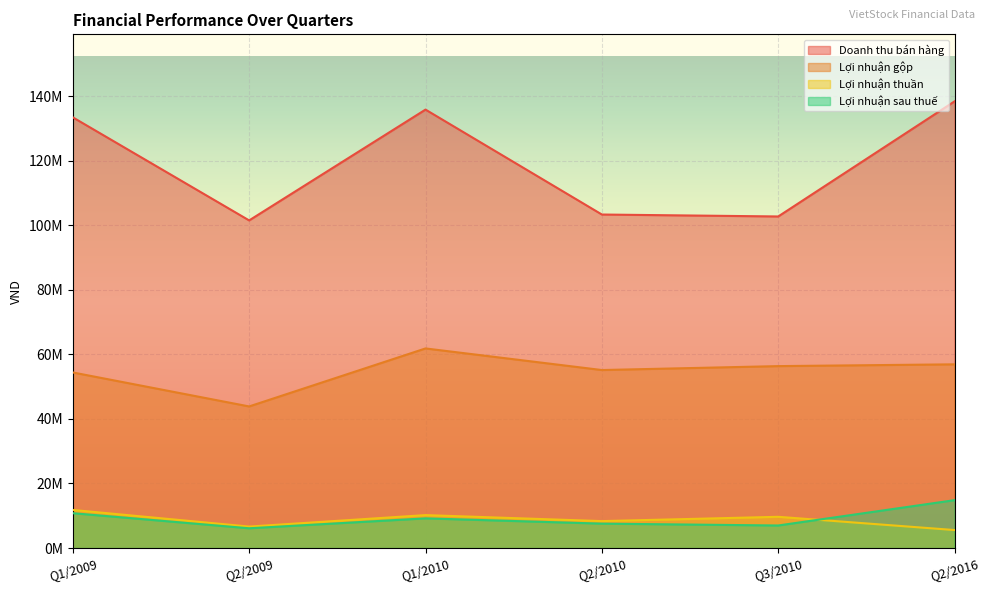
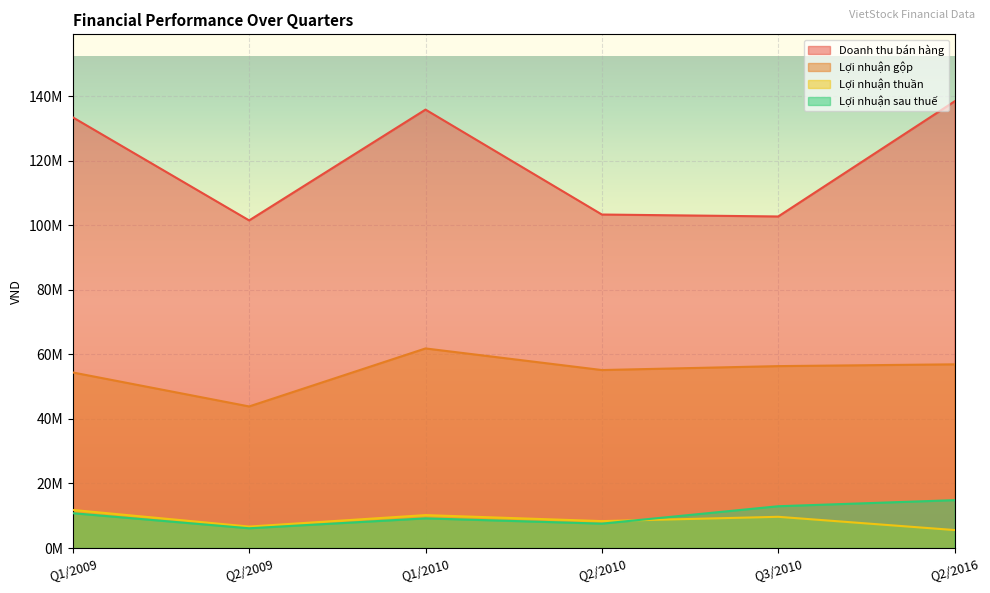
  {
    "Lợi nhuận sau thuế": {
      "Q1/2009": 11000000,
      "Q1/2010": 9000000,
-     "Q3/2010": 7000000,
+     "Q3/2010": 13000000,
      "Q2/2016": 15000000
    }
  }
